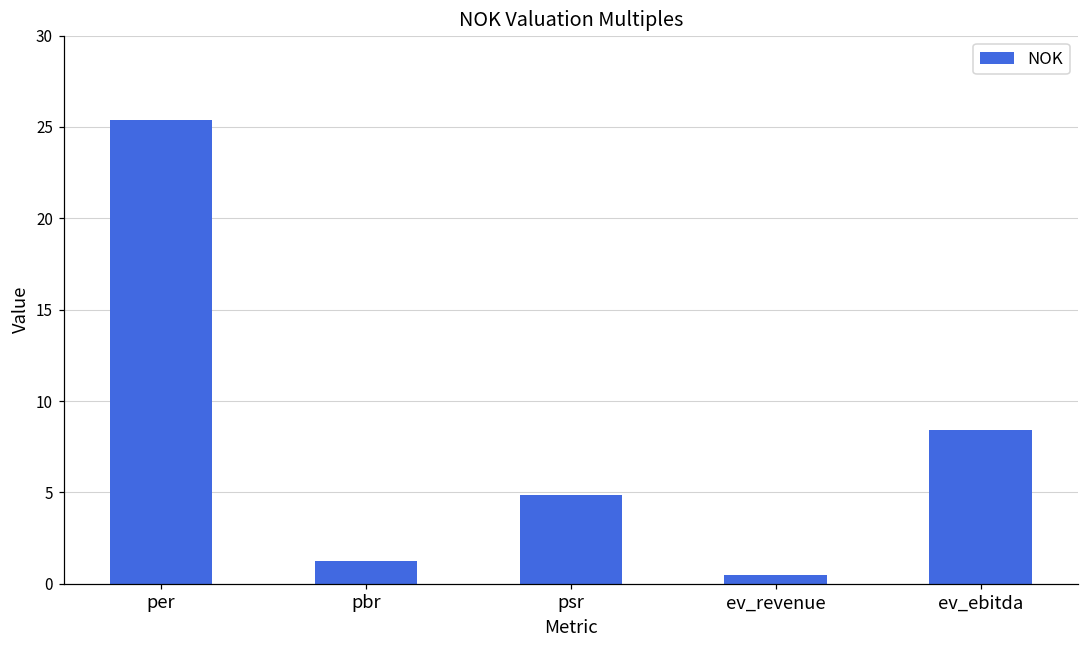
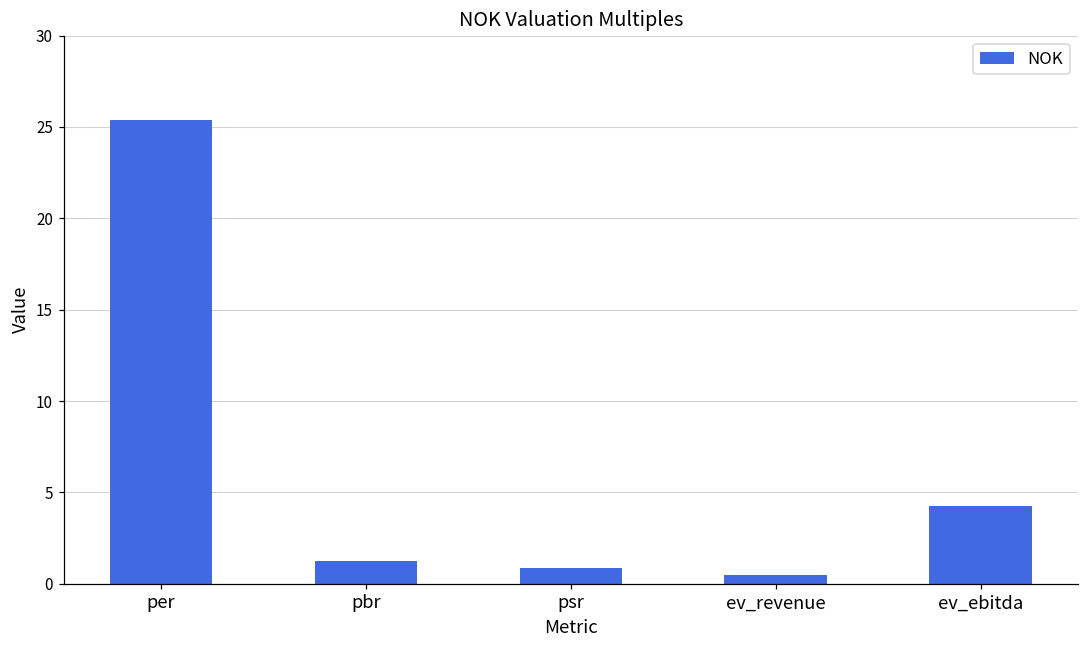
  {
    "per": 25.4,
    "pbr": 1.3,
-   "psr": 4.9,
+   "psr": 0.9,
    "ev_revenue": 0.5,
-   "ev_ebitda": 8.4
+   "ev_ebitda": 4.2
  }
